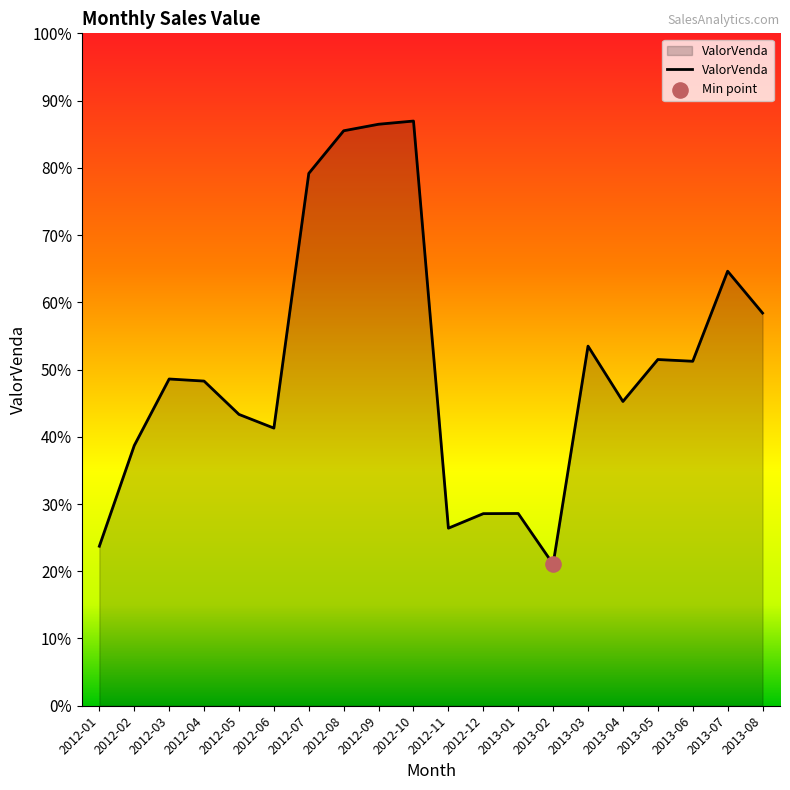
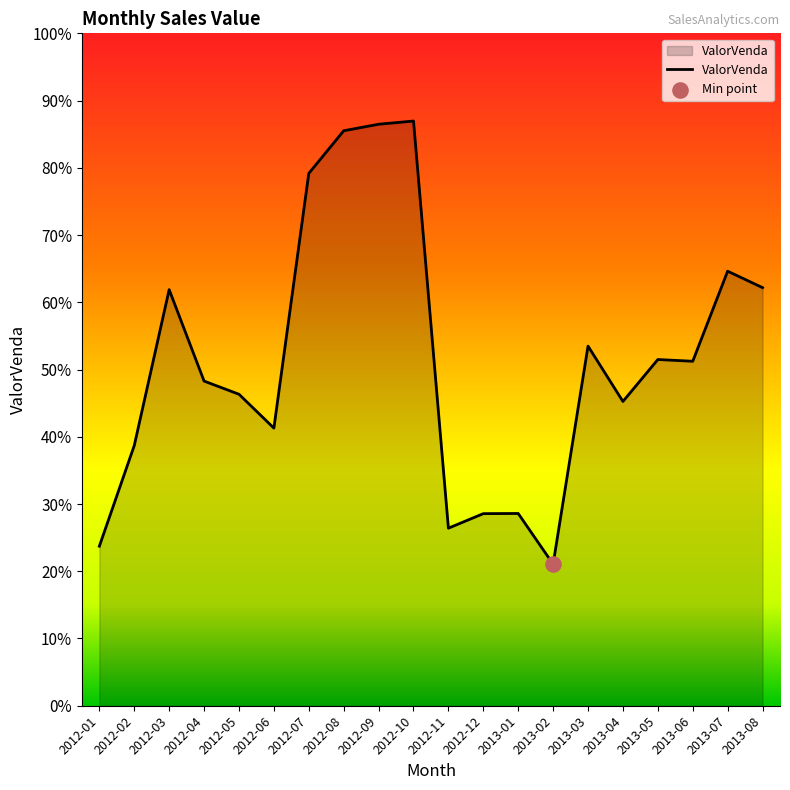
  {
    "ValorVenda": {
      "2012-01": "24%",
      "2012-02": "39%",
-     "2012-03": "49%",
+     "2012-03": "62%",
      "2012-04": "48%",
-     "2012-05": "43%",
+     "2012-05": "46%",
      "2012-06": "41%",
      "2012-07": "79%",
      "2012-08": "86%",
      "2012-09": "86%",
      "2012-10": "87%",
      "2012-11": "26%",
      "2012-12": "29%",
      "2013-01": "29%",
      "2013-03": "53%",
      "2013-04": "45%",
      "2013-05": "51%",
      "2013-06": "51%",
      "2013-07": "65%",
-     "2013-08": "58%"
+     "2013-08": "62%"
    }
  }
